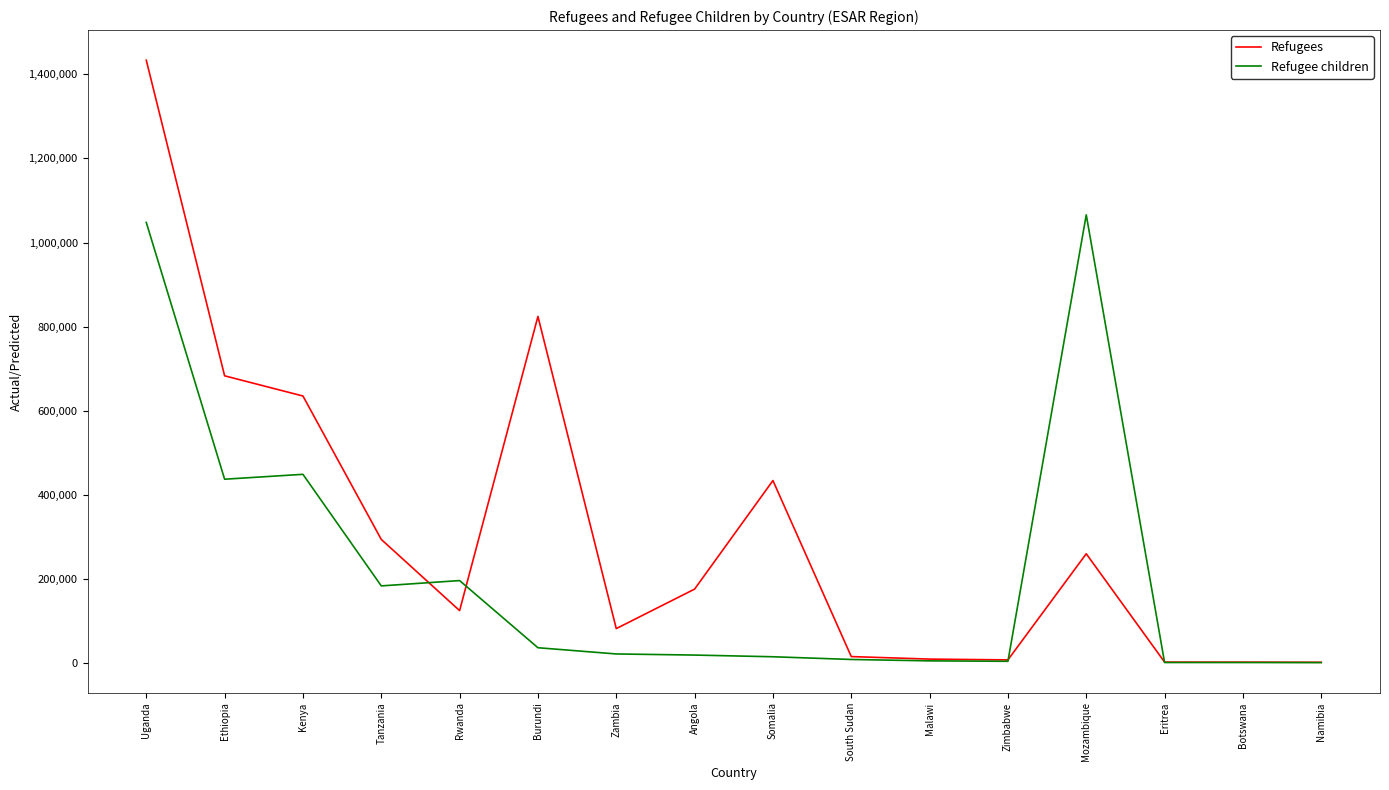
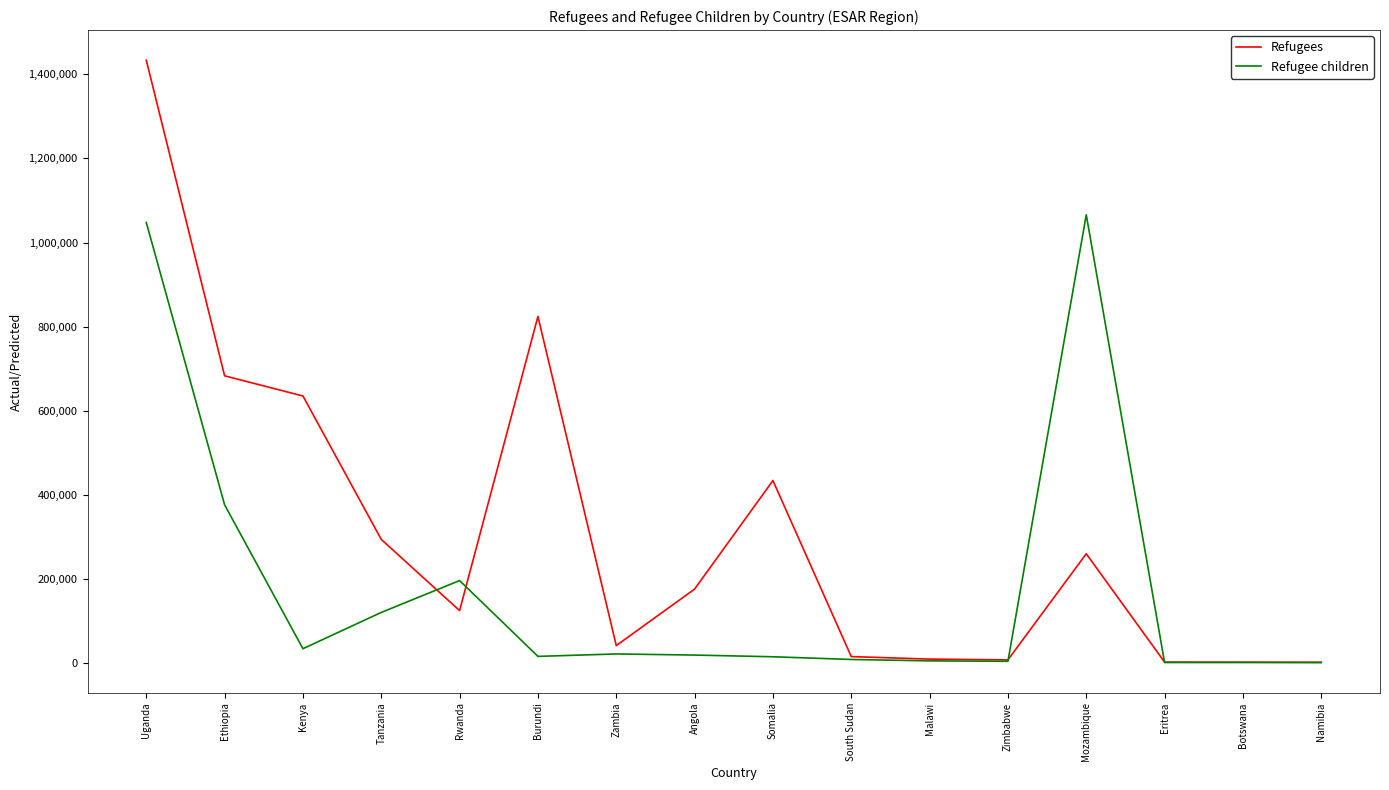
  {
    "Refugees": {
      "Uganda": "1,430,000",
      "Ethiopia": "680,000",
      "Kenya": "640,000",
      "Tanzania": "290,000",
      "Rwanda": "120,000",
      "Burundi": "820,000",
-     "Zambia": "80,000",
+     "Zambia": "40,000",
      "Angola": "180,000",
      "Somalia": "430,000",
      "South Sudan": "20,000",
      "Mozambique": "260,000"
    },
    "Refugee children": {
      "Uganda": "1,050,000",
-     "Ethiopia": "440,000",
-     "Kenya": "450,000",
-     "Tanzania": "180,000",
+     "Ethiopia": "380,000",
+     "Kenya": "30,000",
+     "Tanzania": "120,000",
      "Rwanda": "200,000",
-     "Burundi": "40,000",
+     "Burundi": "20,000",
      "Zambia": "20,000",
      "Angola": "20,000",
      "Somalia": "10,000",
      "South Sudan": "10,000",
      "Mozambique": "1,070,000"
    }
  }
